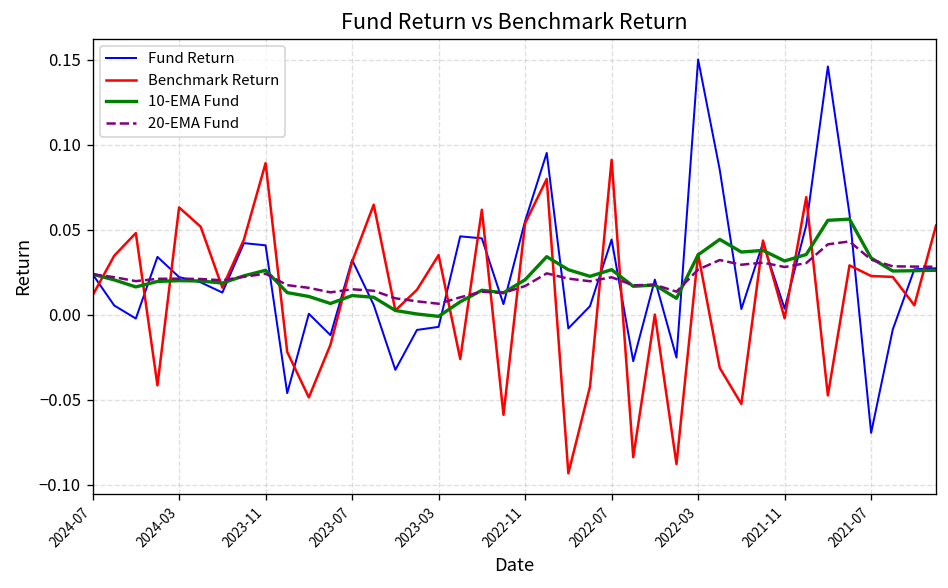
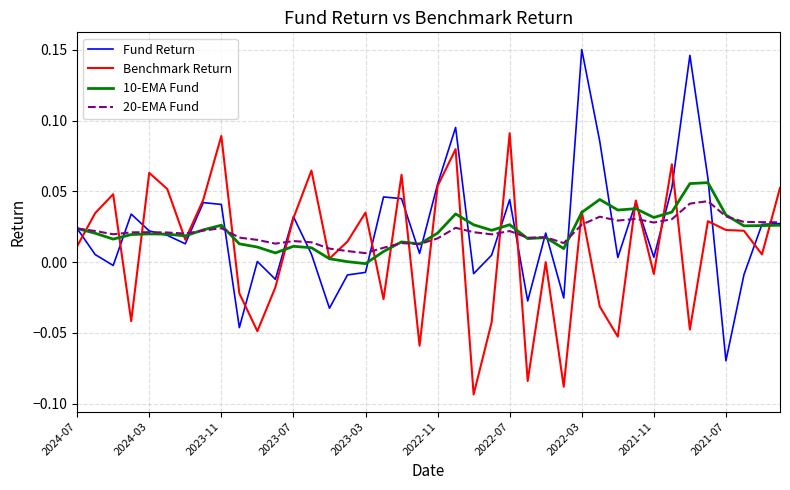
  {
    "Fund Return": {
      "2023-11": 0.041,
      "2023-03": -0.007,
      "2022-07": 0.044,
      "2022-03": 0.150,
      "2021-11": 0.004,
      "2021-07": -0.070
    },
    "Benchmark Return": {
      "2024-07": 0.011,
      "2024-03": 0.063,
      "2023-11": 0.089,
      "2023-03": 0.035,
      "2022-07": 0.091,
-     "2021-11": -0.002,
+     "2021-11": -0.008,
      "2021-07": 0.023
    },
    "10-EMA Fund": {
      "2023-11": 0.026,
      "2023-07": 0.011,
      "2023-03": -0.001,
      "2022-11": 0.021,
      "2022-07": 0.026,
      "2021-11": 0.032
    },
    "20-EMA Fund": {
      "2023-11": 0.024,
      "2023-07": 0.015,
      "2023-03": 0.006,
      "2022-11": 0.017,
      "2022-07": 0.022,
      "2022-03": 0.027,
      "2021-11": 0.028
    }
  }
